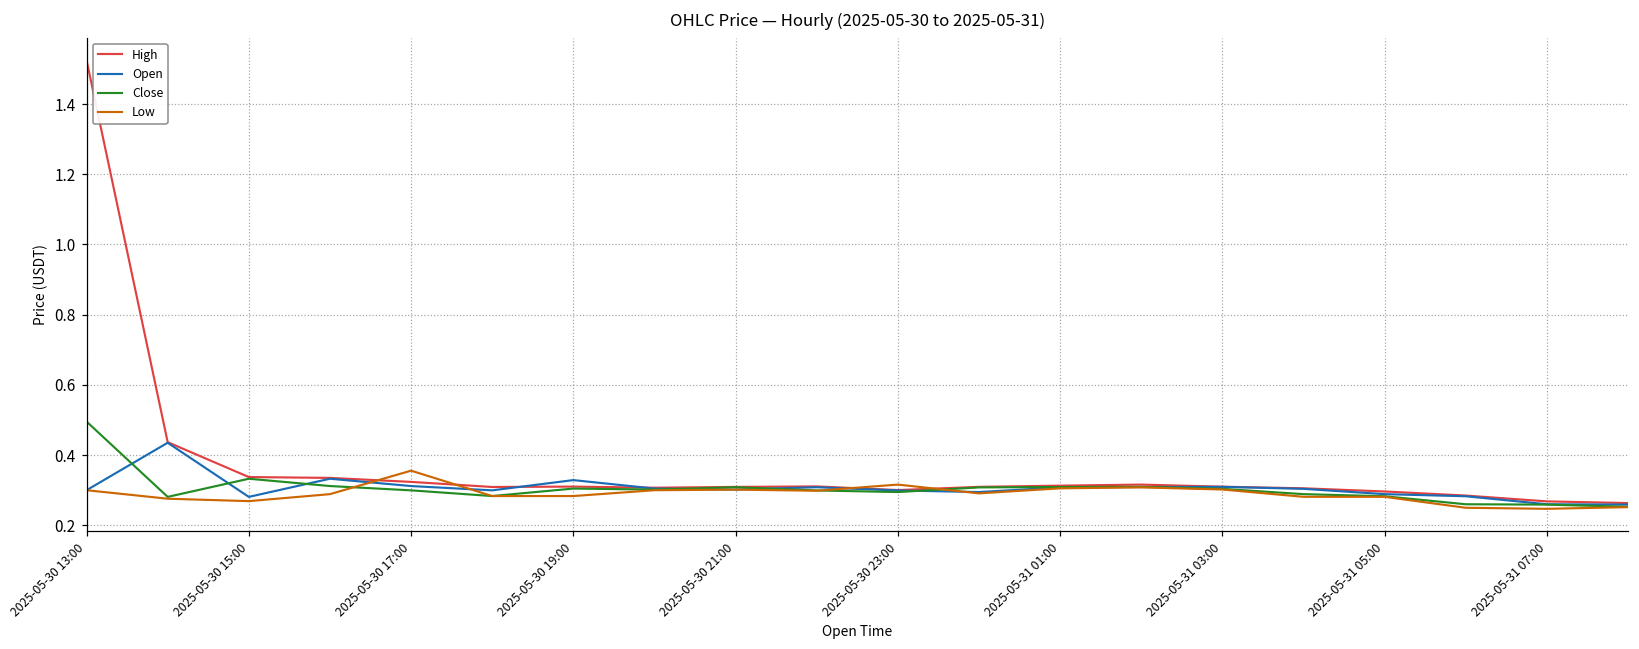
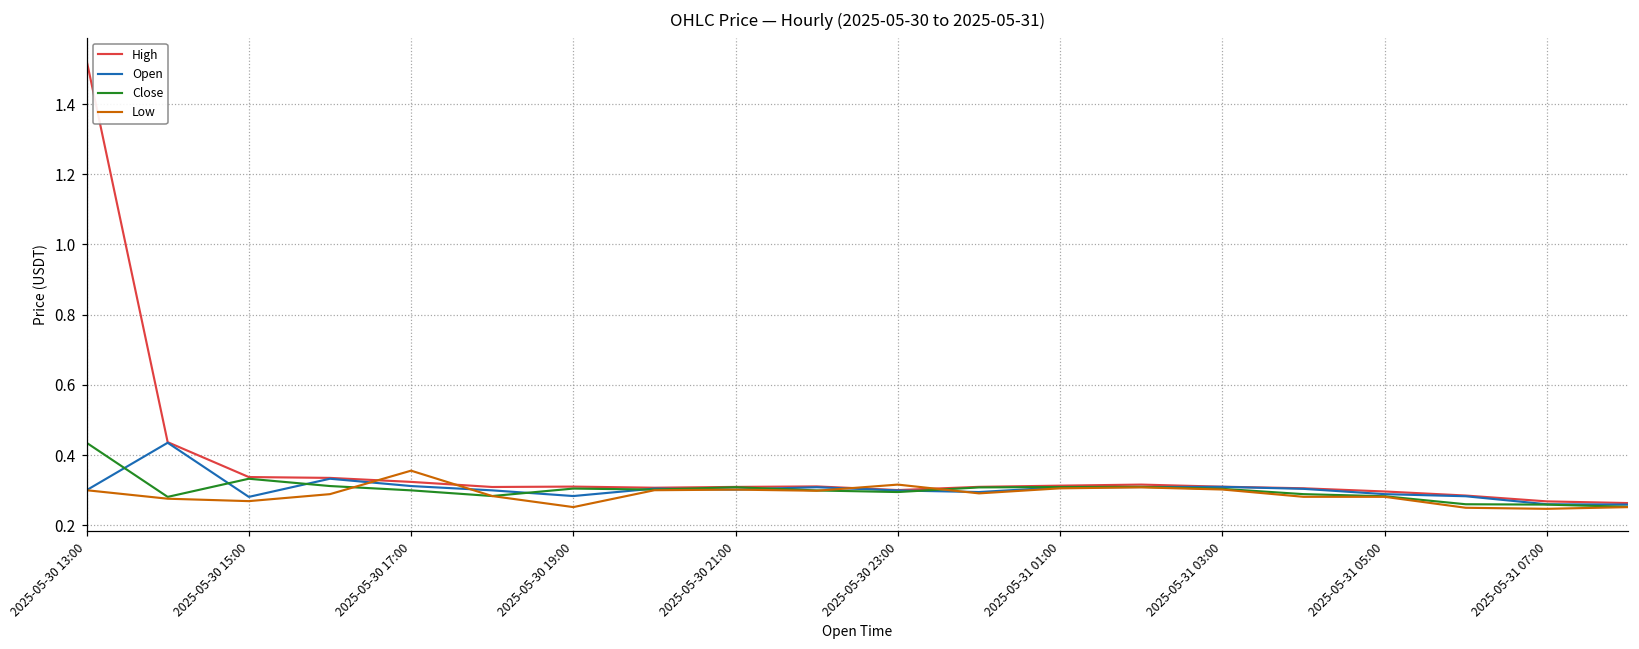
  {
    "High": {
      "2025-05-30 13:00": 1.53,
      "2025-05-30 17:00": 0.32,
      "2025-05-31 07:00": 0.27
    },
    "Open": {
      "2025-05-30 15:00": 0.28,
      "2025-05-30 17:00": 0.31,
-     "2025-05-30 19:00": 0.33
+     "2025-05-30 19:00": 0.28
    },
    "Close": {
-     "2025-05-30 13:00": 0.50,
+     "2025-05-30 13:00": 0.44,
      "2025-05-30 17:00": 0.30
    },
    "Low": {
      "2025-05-30 15:00": 0.27,
      "2025-05-30 17:00": 0.36,
-     "2025-05-30 19:00": 0.28,
+     "2025-05-30 19:00": 0.25,
      "2025-05-30 23:00": 0.32,
      "2025-05-31 07:00": 0.25
    }
  }
